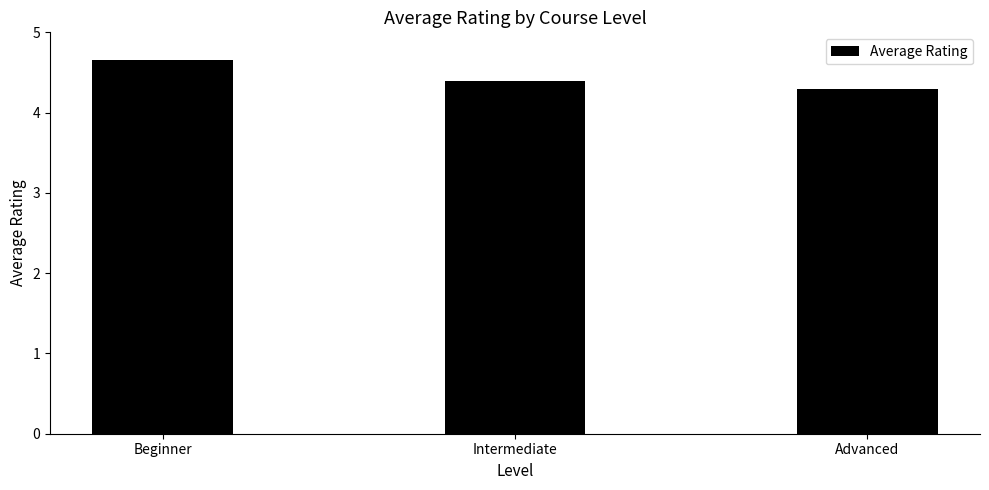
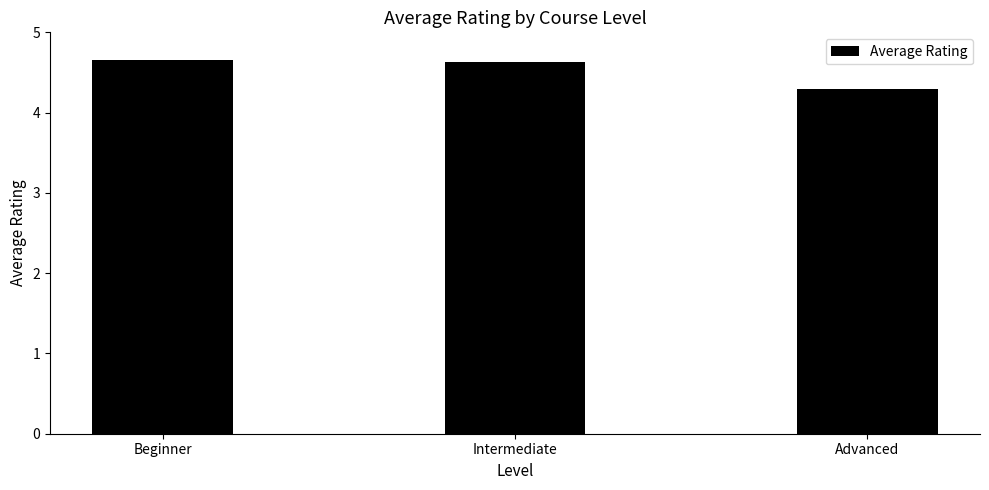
  {
    "Beginner": 4.7,
-   "Intermediate": 4.4,
+   "Intermediate": 4.6,
    "Advanced": 4.3
  }
